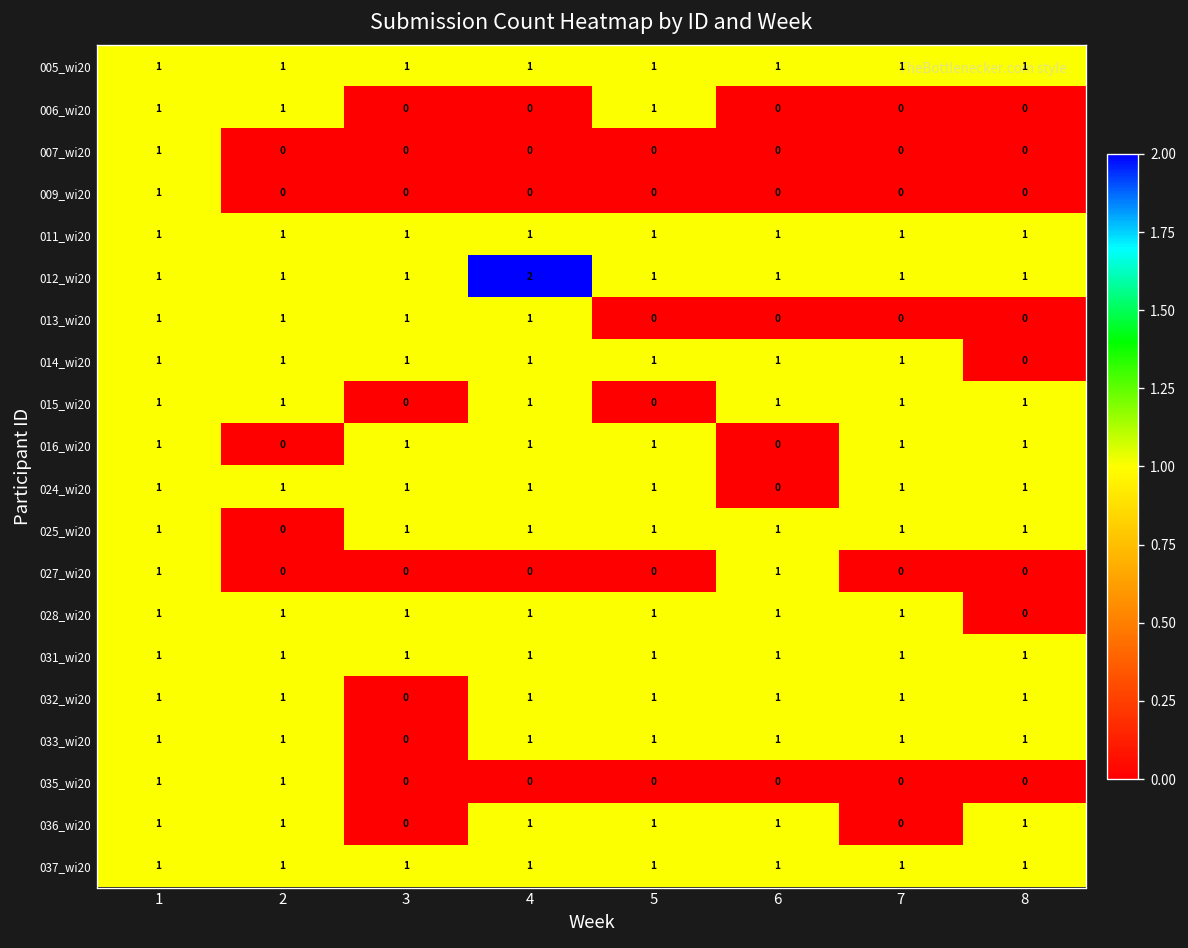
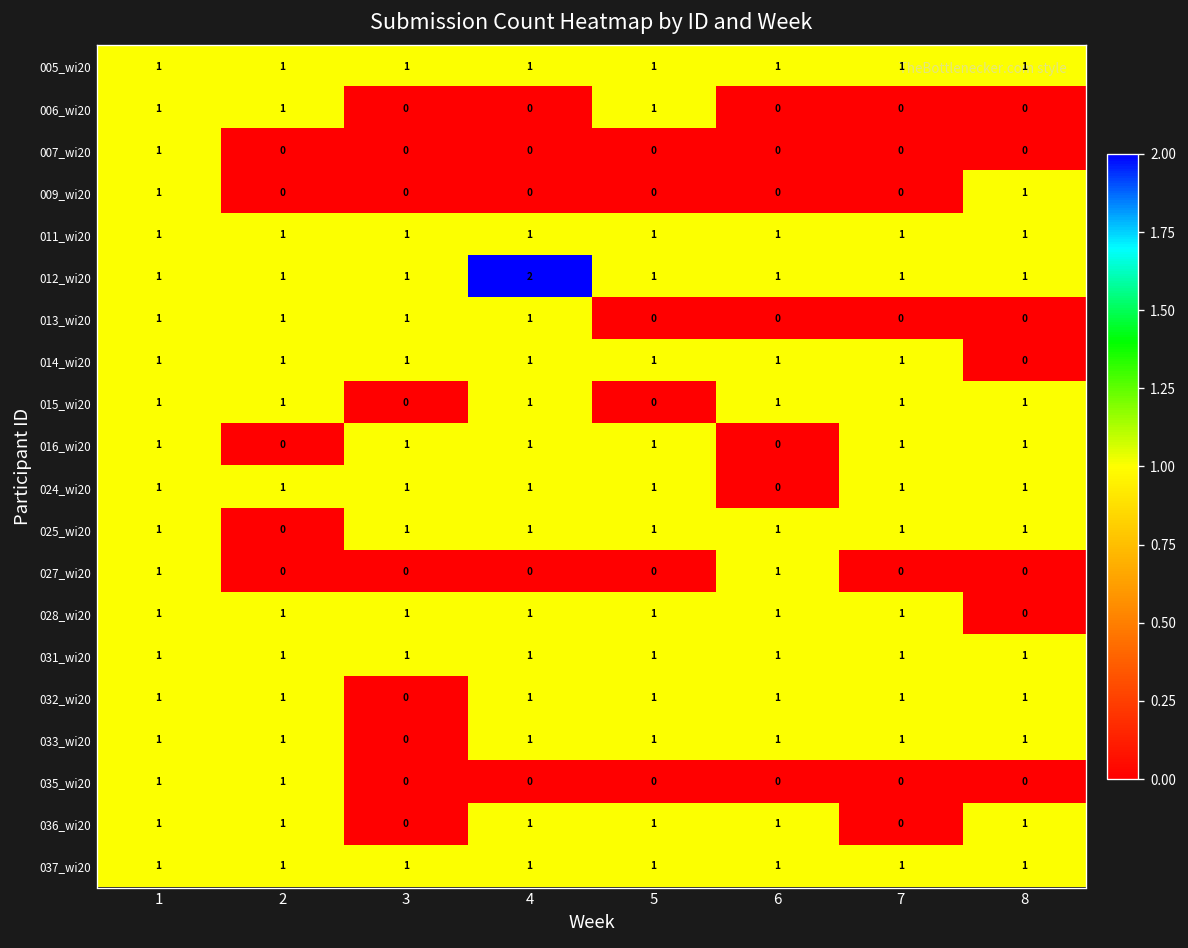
  {
    "005_wi20": {
      "1": 1,
      "2": 1,
      "3": 1,
      "4": 1,
      "5": 1,
      "6": 1
    },
    "006_wi20": {
      "1": 1,
      "2": 1,
      "3": 0,
      "4": 0,
      "5": 1,
      "6": 0,
      "7": 0,
      "8": 0
    },
    "007_wi20": {
      "1": 1,
      "2": 0,
      "3": 0,
      "4": 0,
      "5": 0,
      "6": 0,
      "7": 0,
      "8": 0
    },
    "009_wi20": {
      "1": 1,
      "2": 0,
      "3": 0,
      "4": 0,
      "5": 0,
      "6": 0,
      "7": 0,
-     "8": 0
+     "8": 1
    },
    "011_wi20": {
      "1": 1,
      "2": 1,
      "3": 1,
      "4": 1,
      "5": 1,
      "6": 1,
      "7": 1,
      "8": 1
    },
    "012_wi20": {
      "1": 1,
      "2": 1,
      "3": 1,
      "4": 2,
      "5": 1,
      "6": 1,
      "7": 1,
      "8": 1
    },
    "013_wi20": {
      "1": 1,
      "2": 1,
      "3": 1,
      "4": 1,
      "5": 0,
      "6": 0,
      "7": 0,
      "8": 0
    },
    "014_wi20": {
      "1": 1,
      "2": 1,
      "3": 1,
      "4": 1,
      "5": 1,
      "6": 1,
      "7": 1,
      "8": 0
    },
    "015_wi20": {
      "1": 1,
      "2": 1,
      "3": 0,
      "4": 1,
      "5": 0,
      "6": 1,
      "7": 1,
      "8": 1
    },
    "016_wi20": {
      "1": 1,
      "2": 0,
      "3": 1,
      "4": 1,
      "5": 1,
      "6": 0,
      "7": 1,
      "8": 1
    },
    "024_wi20": {
      "1": 1,
      "2": 1,
      "3": 1,
      "4": 1,
      "5": 1,
      "6": 0,
      "7": 1,
      "8": 1
    },
    "025_wi20": {
      "1": 1,
      "2": 0,
      "3": 1,
      "4": 1,
      "5": 1,
      "6": 1,
      "7": 1,
      "8": 1
    },
    "027_wi20": {
      "1": 1,
      "2": 0,
      "3": 0,
      "4": 0,
      "5": 0,
      "6": 1,
      "7": 0,
      "8": 0
    },
    "028_wi20": {
      "1": 1,
      "2": 1,
      "3": 1,
      "4": 1,
      "5": 1,
      "6": 1,
      "7": 1,
      "8": 0
    },
    "031_wi20": {
      "1": 1,
      "2": 1,
      "3": 1,
      "4": 1,
      "5": 1,
      "6": 1,
      "7": 1,
      "8": 1
    },
    "032_wi20": {
      "1": 1,
      "2": 1,
      "3": 0,
      "4": 1,
      "5": 1,
      "6": 1,
      "7": 1,
      "8": 1
    },
    "033_wi20": {
      "1": 1,
      "2": 1,
      "3": 0,
      "4": 1,
      "5": 1,
      "6": 1,
      "7": 1,
      "8": 1
    },
    "035_wi20": {
      "1": 1,
      "2": 1,
      "3": 0,
      "4": 0,
      "5": 0,
      "6": 0,
      "7": 0,
      "8": 0
    },
    "036_wi20": {
      "1": 1,
      "2": 1,
      "3": 0,
      "4": 1,
      "5": 1,
      "6": 1,
      "7": 0,
      "8": 1
    },
    "037_wi20": {
      "1": 1,
      "2": 1,
      "3": 1,
      "4": 1,
      "5": 1,
      "6": 1,
      "7": 1,
      "8": 1
    }
  }
